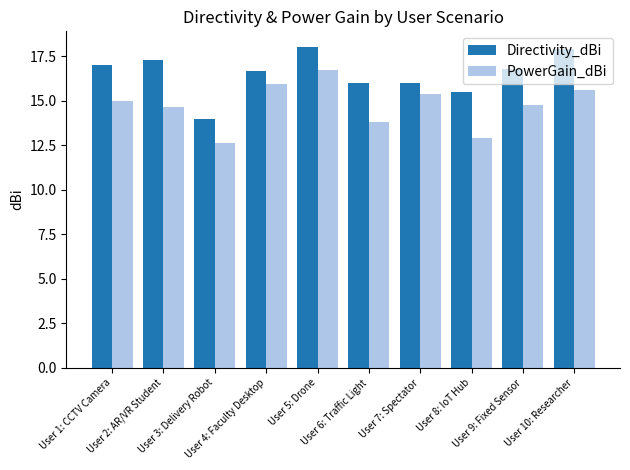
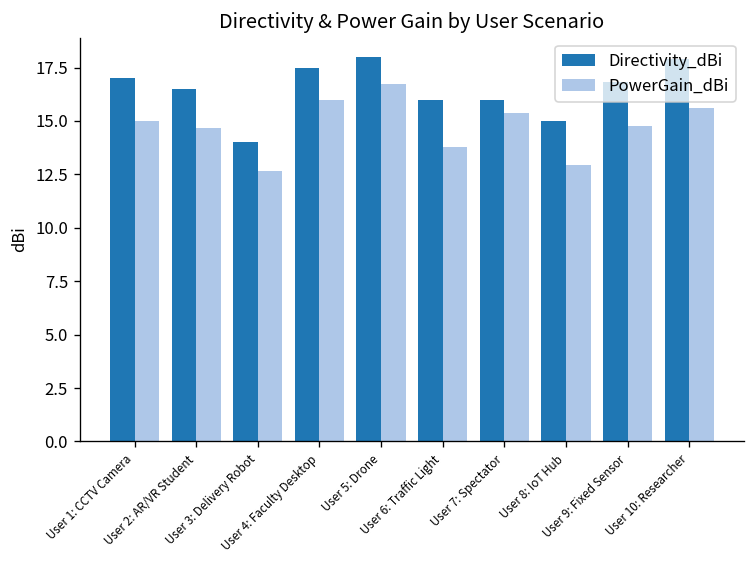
  {
    "Directivity_dBi": {
      "User 1: CCTV Camera": 17.0,
-     "User 2: AR/VR Student": 17.3,
+     "User 2: AR/VR Student": 16.5,
      "User 3: Delivery Robot": 14.0,
-     "User 4: Faculty Desktop": 16.7,
+     "User 4: Faculty Desktop": 17.5,
      "User 5: Drone": 18.0,
      "User 6: Traffic Light": 16.0,
      "User 7: Spectator": 16.0,
-     "User 8: IoT Hub": 15.5
+     "User 8: IoT Hub": 15.0
    },
    "PowerGain_dBi": {
      "User 1: CCTV Camera": 15.0,
      "User 2: AR/VR Student": 14.7,
      "User 3: Delivery Robot": 12.6,
      "User 4: Faculty Desktop": 16.0,
      "User 5: Drone": 16.8,
      "User 6: Traffic Light": 13.8,
      "User 7: Spectator": 15.4,
      "User 8: IoT Hub": 12.9,
      "User 9: Fixed Sensor": 14.8,
      "User 10: Researcher": 15.6
    }
  }
